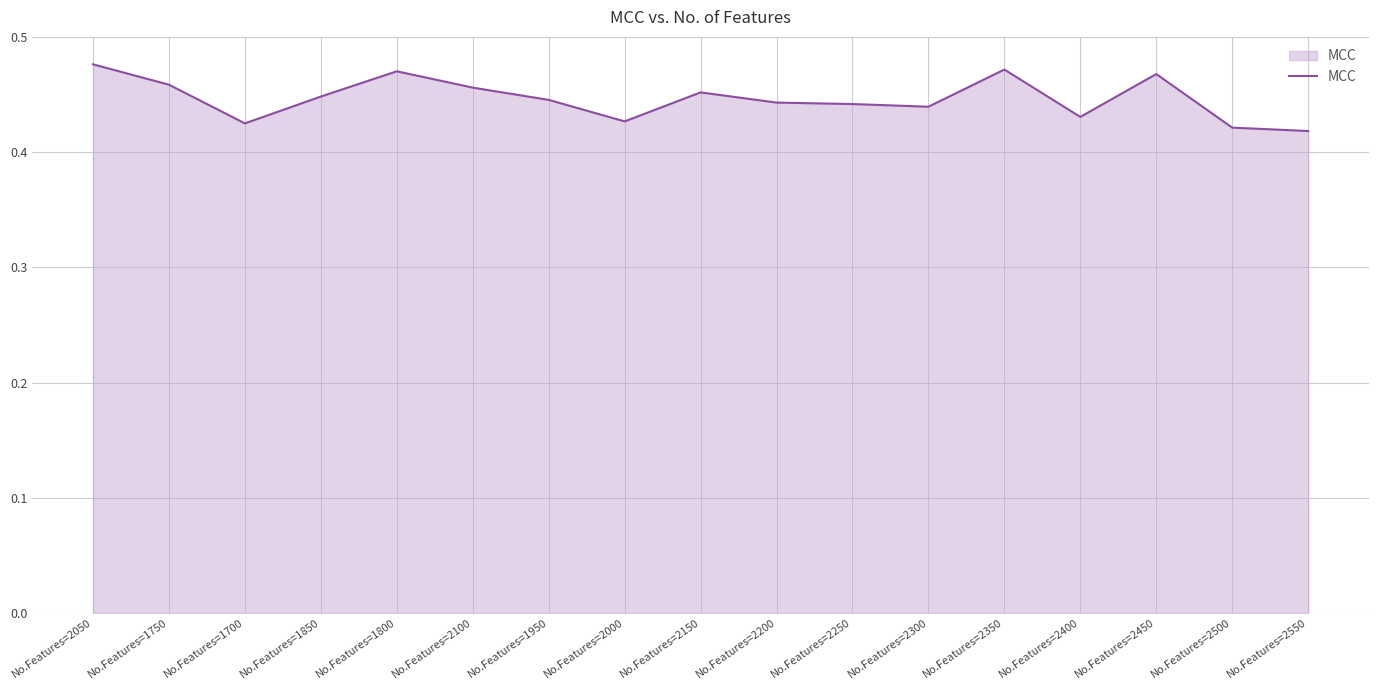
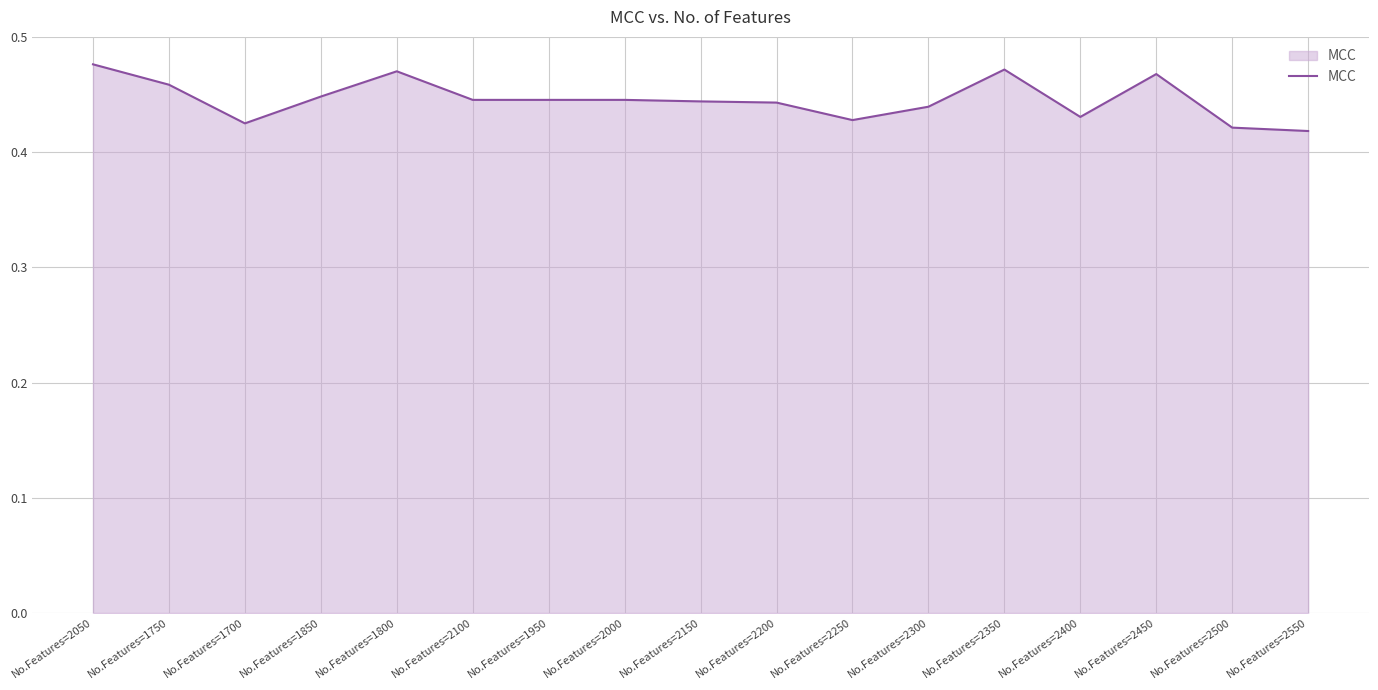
  {
    "No.Features=2050": 0.476,
    "No.Features=1750": 0.459,
    "No.Features=1700": 0.425,
    "No.Features=1850": 0.448,
    "No.Features=1800": 0.470,
-   "No.Features=2100": 0.456,
+   "No.Features=2100": 0.445,
    "No.Features=1950": 0.445,
-   "No.Features=2000": 0.427,
-   "No.Features=2150": 0.452,
+   "No.Features=2000": 0.445,
+   "No.Features=2150": 0.444,
    "No.Features=2200": 0.443,
-   "No.Features=2250": 0.442,
+   "No.Features=2250": 0.428,
    "No.Features=2300": 0.440,
    "No.Features=2350": 0.472,
    "No.Features=2400": 0.431,
    "No.Features=2450": 0.468,
    "No.Features=2500": 0.421,
    "No.Features=2550": 0.418
  }
